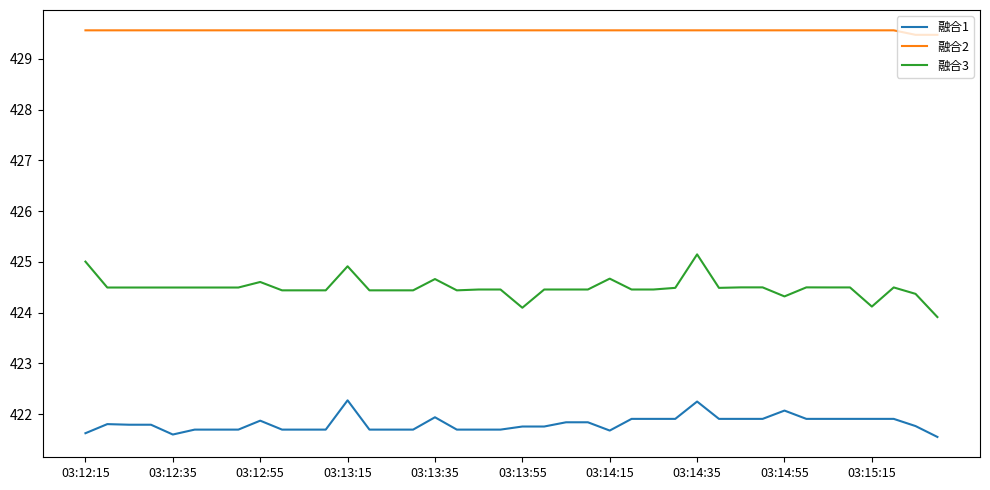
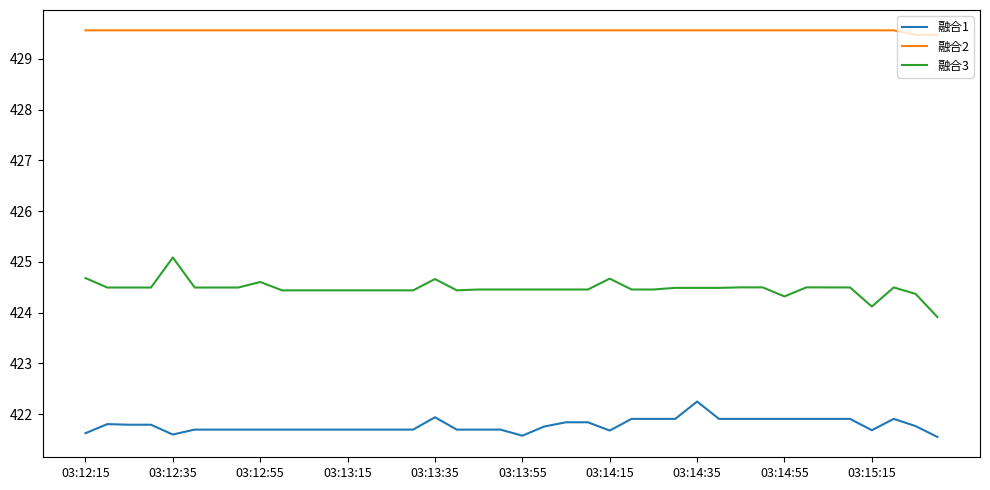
  {
    "融合1": {
      "03:12:15": 421.6,
      "03:12:35": 421.6,
-     "03:12:55": 421.9,
-     "03:13:15": 422.3,
+     "03:12:55": 421.7,
+     "03:13:15": 421.7,
      "03:13:35": 421.9,
-     "03:13:55": 421.8,
+     "03:13:55": 421.6,
      "03:14:15": 421.7,
      "03:14:35": 422.2,
-     "03:14:55": 422.1,
-     "03:15:15": 421.9
+     "03:14:55": 421.9,
+     "03:15:15": 421.7
    },
    "融合2": {
      "03:12:15": 429.6,
      "03:12:35": 429.6,
      "03:12:55": 429.6,
      "03:13:15": 429.6,
      "03:13:35": 429.6,
      "03:13:55": 429.6,
      "03:14:15": 429.6,
      "03:14:35": 429.6,
      "03:14:55": 429.6,
      "03:15:15": 429.6
    },
    "融合3": {
-     "03:12:15": 425.0,
-     "03:12:35": 424.5,
+     "03:12:15": 424.7,
+     "03:12:35": 425.1,
      "03:12:55": 424.6,
-     "03:13:15": 424.9,
+     "03:13:15": 424.4,
      "03:13:35": 424.7,
-     "03:13:55": 424.1,
+     "03:13:55": 424.5,
      "03:14:15": 424.7,
-     "03:14:35": 425.1,
+     "03:14:35": 424.5,
      "03:14:55": 424.3,
      "03:15:15": 424.1
    }
  }
